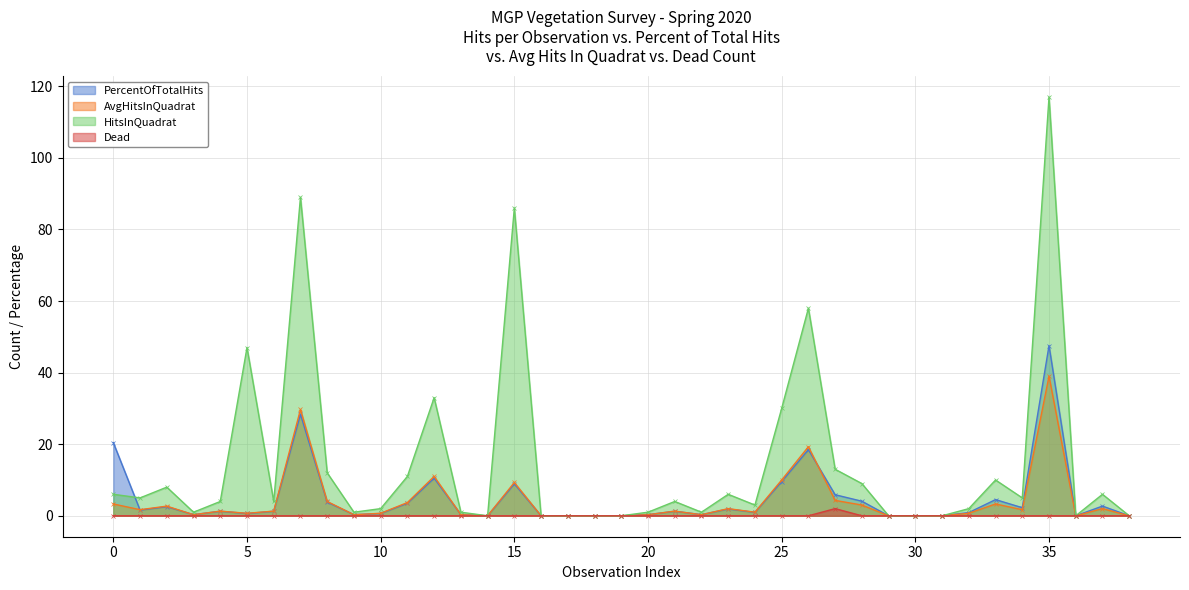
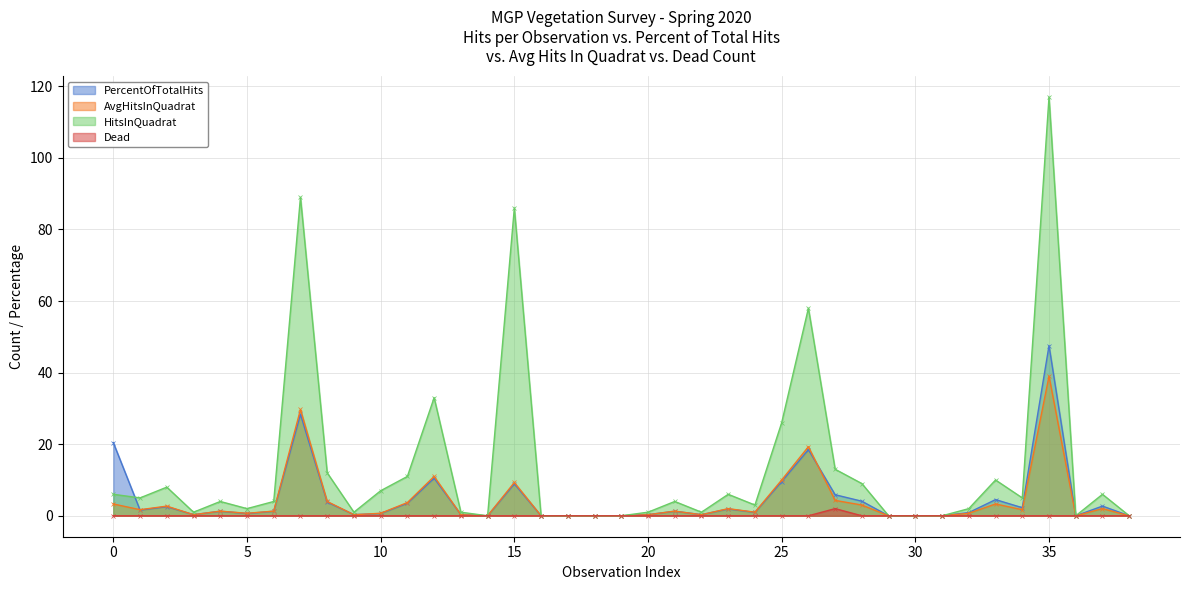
  {
    "PercentOfTotalHits": {
      "0": 20,
      "35": 48
    },
    "HitsInQuadrat": {
      "0": 6,
-     "5": 47,
-     "10": 2,
+     "5": 2,
+     "10": 7,
      "15": 86,
-     "25": 30,
+     "25": 26,
      "35": 117
    }
  }
